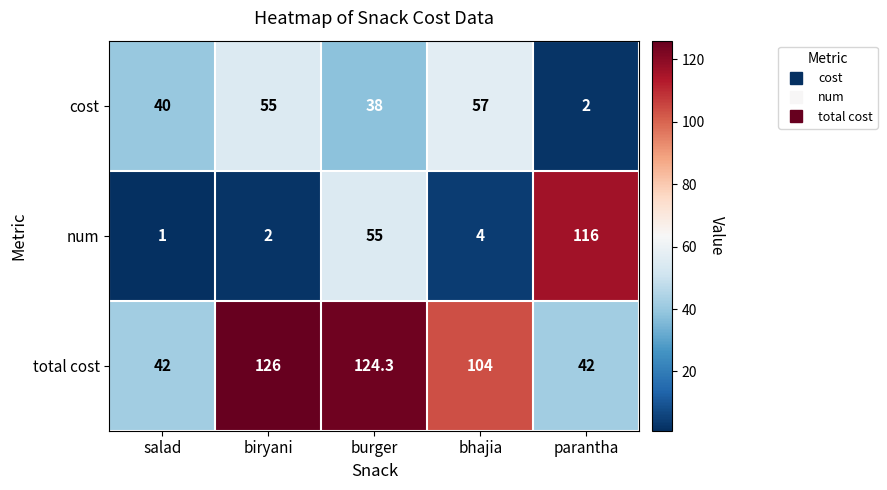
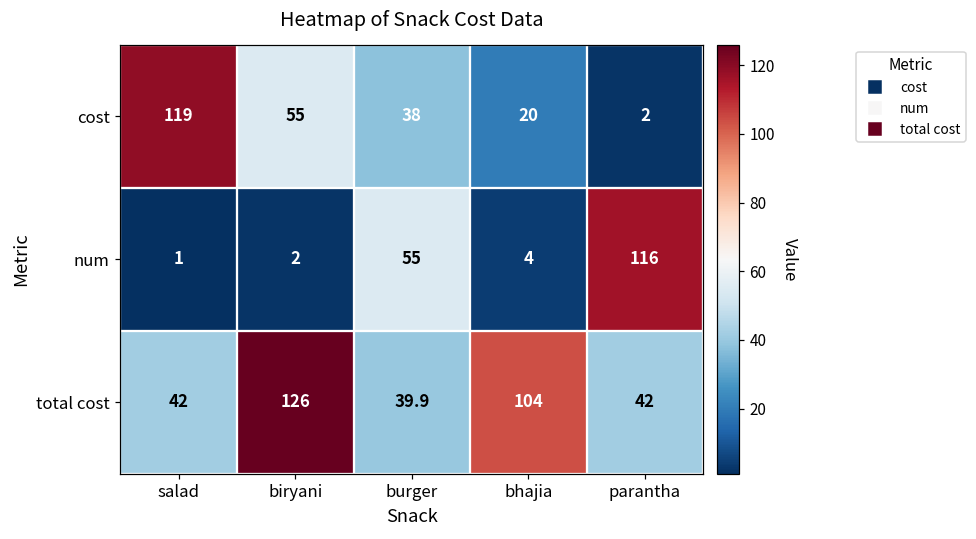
  {
    "cost": {
-     "salad": 40,
+     "salad": 119,
      "biryani": 55,
      "burger": 38,
-     "bhajia": 57,
+     "bhajia": 20,
      "parantha": 2
    },
    "num": {
      "salad": 1,
      "biryani": 2,
      "burger": 55,
      "bhajia": 4,
      "parantha": 116
    },
    "total cost": {
      "salad": 42,
      "biryani": 126,
-     "burger": 124.3,
+     "burger": 39.9,
      "bhajia": 104,
      "parantha": 42
    }
  }
